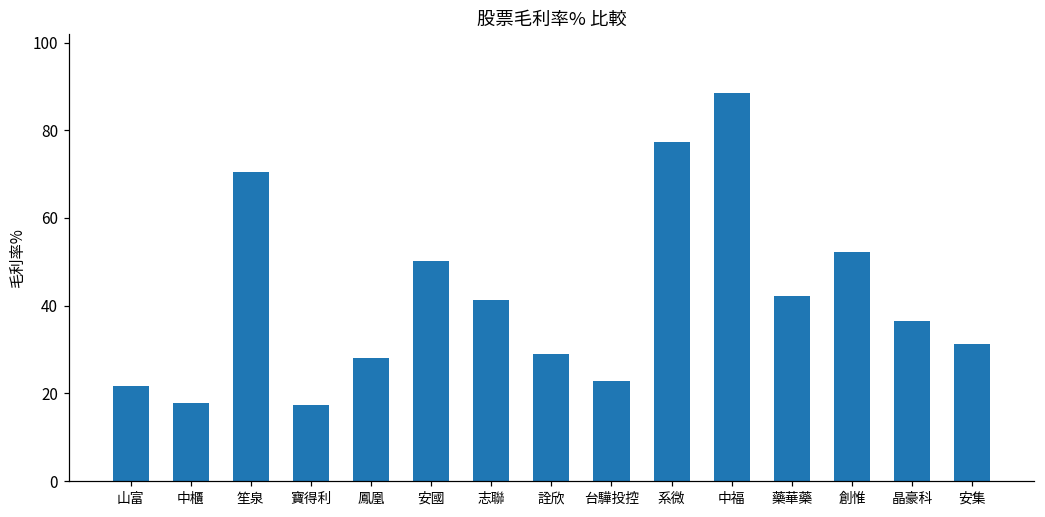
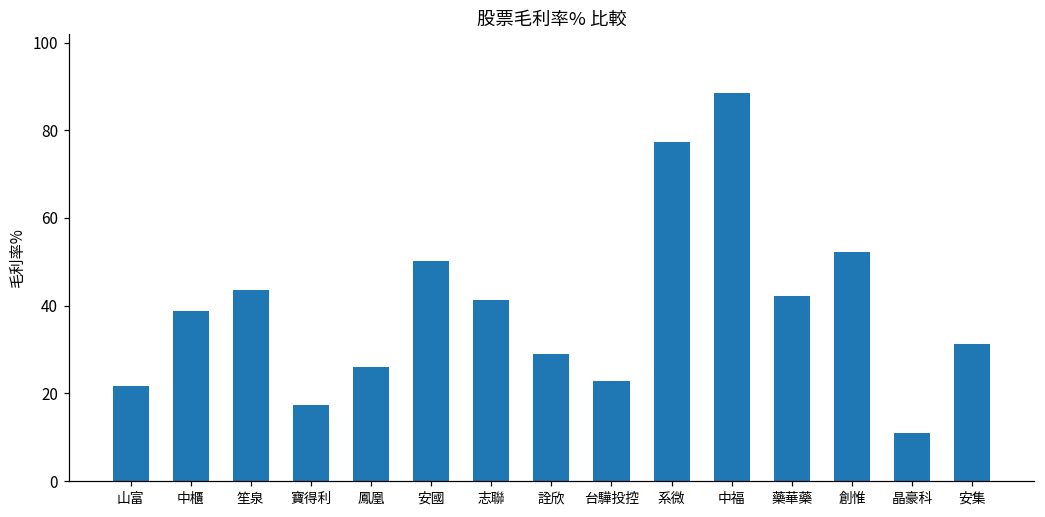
  {
    "山富": 22,
-   "中櫃": 18,
-   "笙泉": 71,
+   "中櫃": 39,
+   "笙泉": 44,
    "寶得利": 17,
-   "鳳凰": 28,
+   "鳳凰": 26,
    "安國": 50,
    "志聯": 41,
    "詮欣": 29,
    "台驊投控": 23,
    "系微": 77,
    "中福": 89,
    "藥華藥": 42,
    "創惟": 52,
-   "晶豪科": 37,
+   "晶豪科": 11,
    "安集": 31
  }
